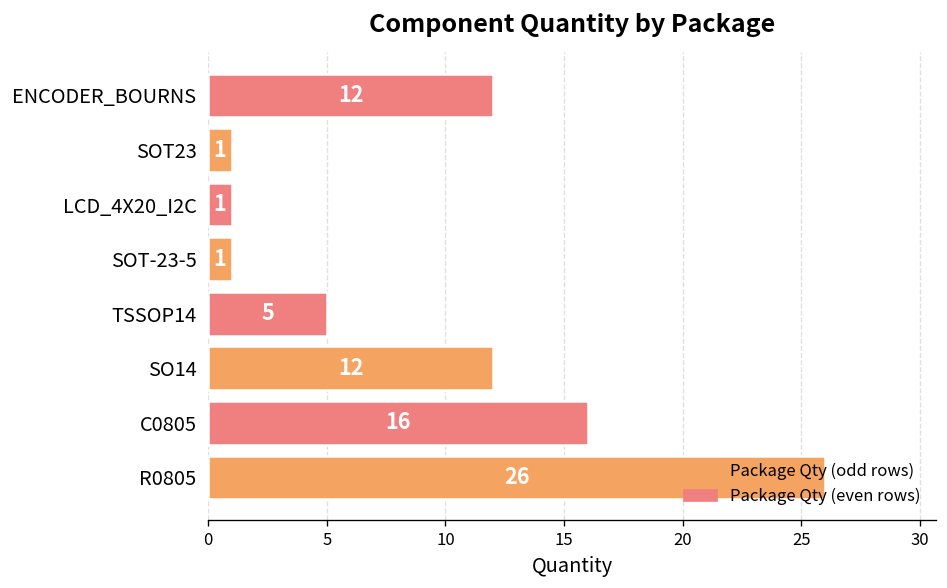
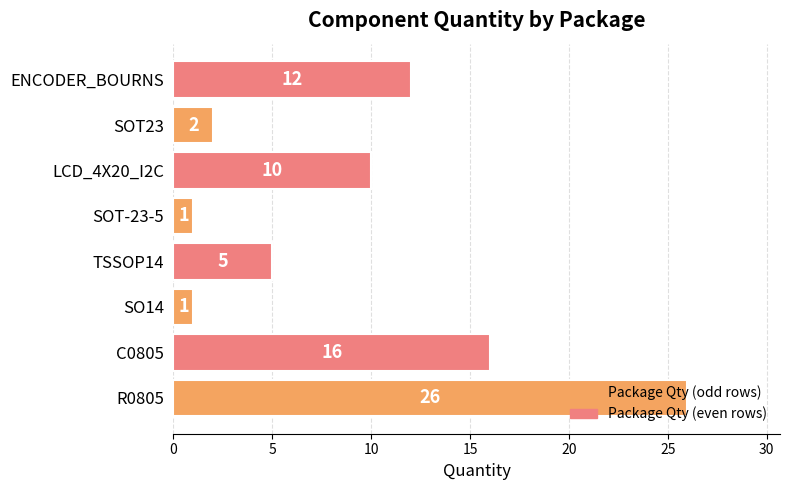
  {
    "ENCODER_BOURNS": 12,
-   "SOT23": 1,
-   "LCD_4X20_I2C": 1,
+   "SOT23": 2,
+   "LCD_4X20_I2C": 10,
    "SOT-23-5": 1,
    "TSSOP14": 5,
-   "SO14": 12,
+   "SO14": 1,
    "C0805": 16,
    "R0805": 26
  }
